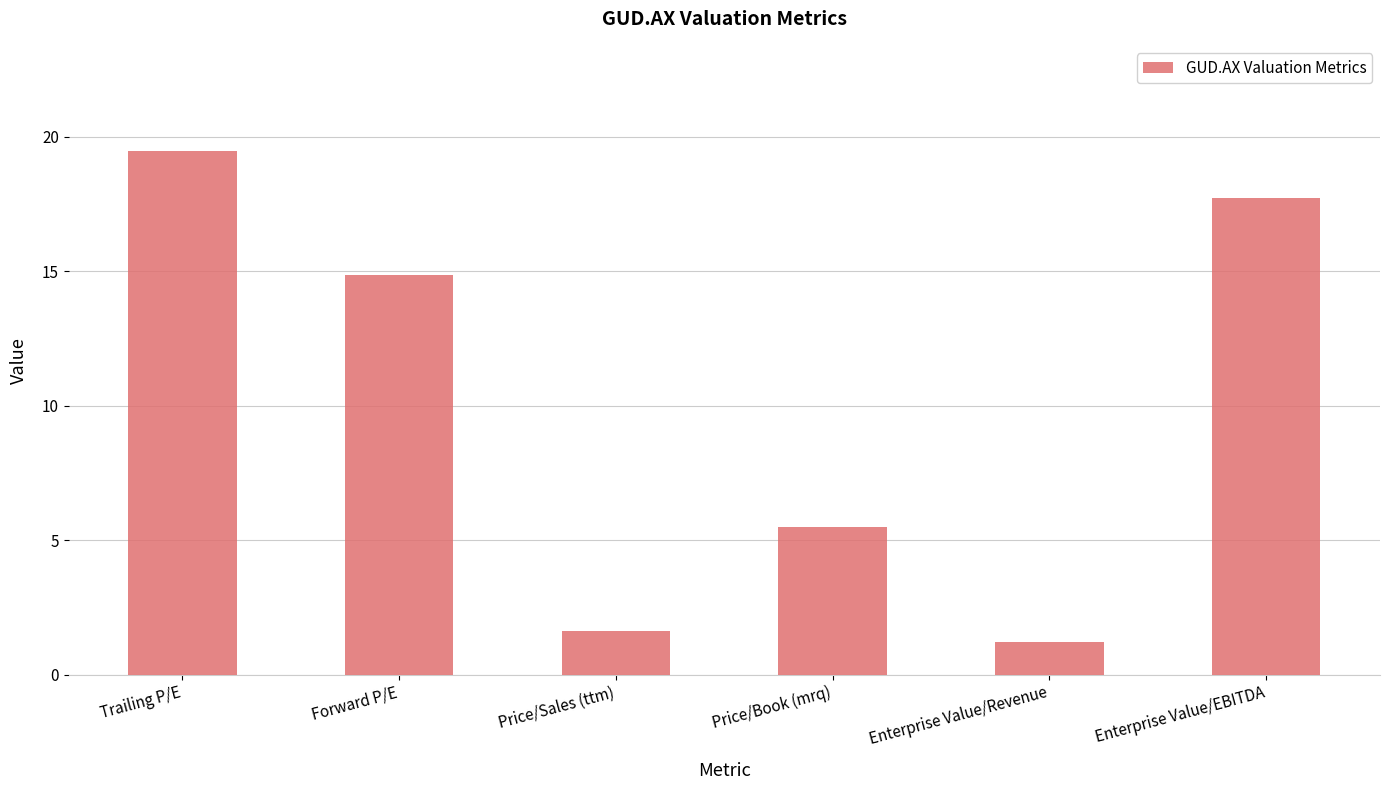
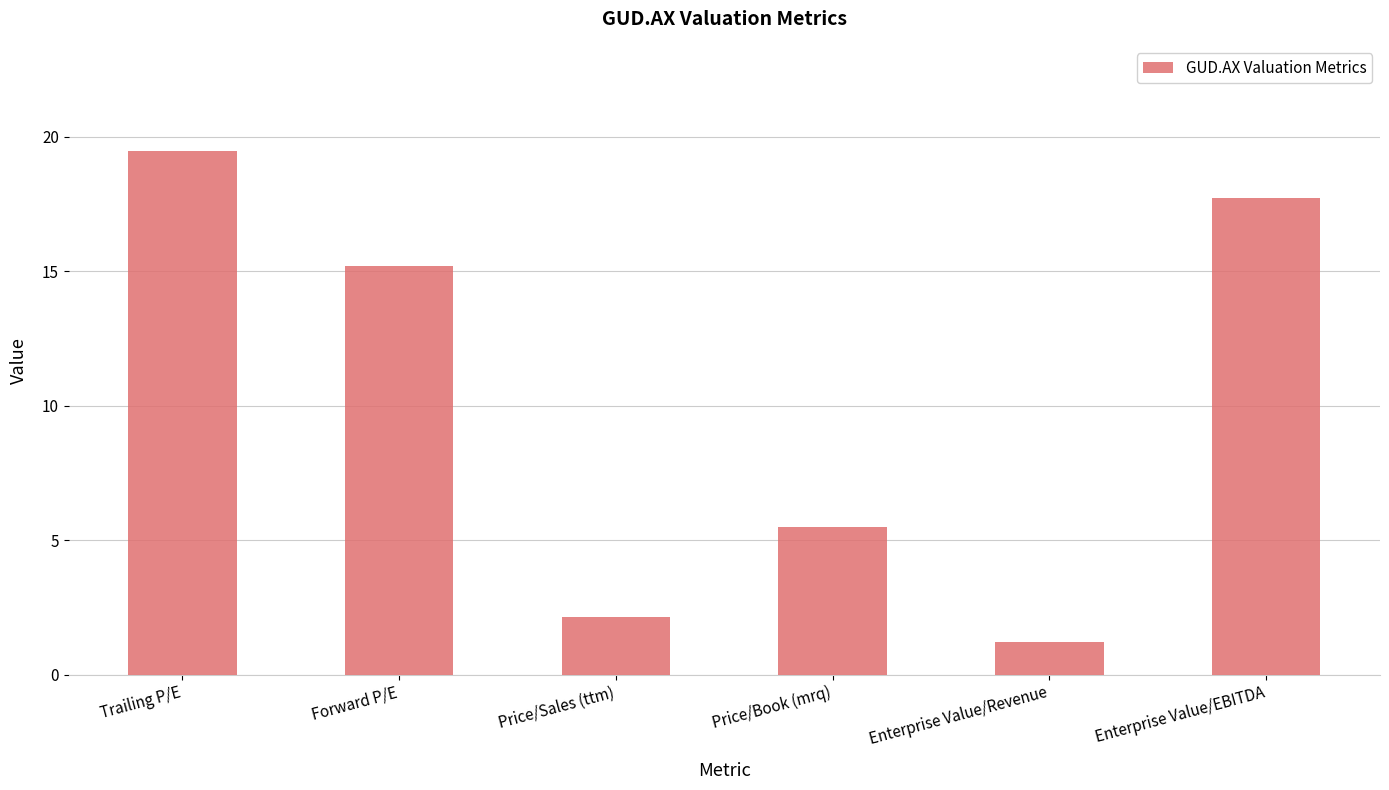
  {
    "Trailing P/E": 19.5,
-   "Forward P/E": 14.8,
-   "Price/Sales (ttm)": 1.6,
+   "Forward P/E": 15.2,
+   "Price/Sales (ttm)": 2.1,
    "Price/Book (mrq)": 5.5,
    "Enterprise Value/Revenue": 1.2,
    "Enterprise Value/EBITDA": 17.7
  }
